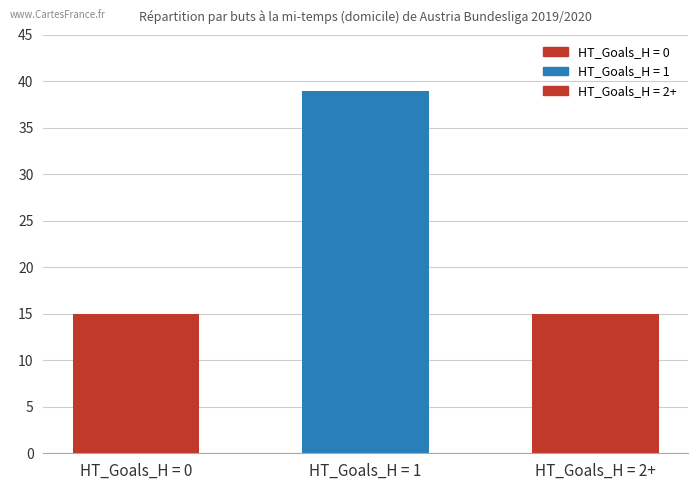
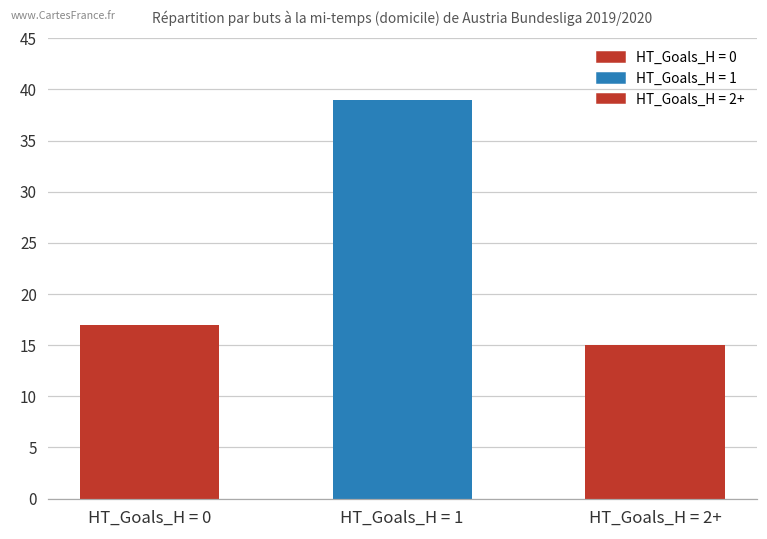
  {
-   "HT_Goals_H = 0": 15,
+   "HT_Goals_H = 0": 17,
    "HT_Goals_H = 1": 39,
    "HT_Goals_H = 2+": 15
  }
